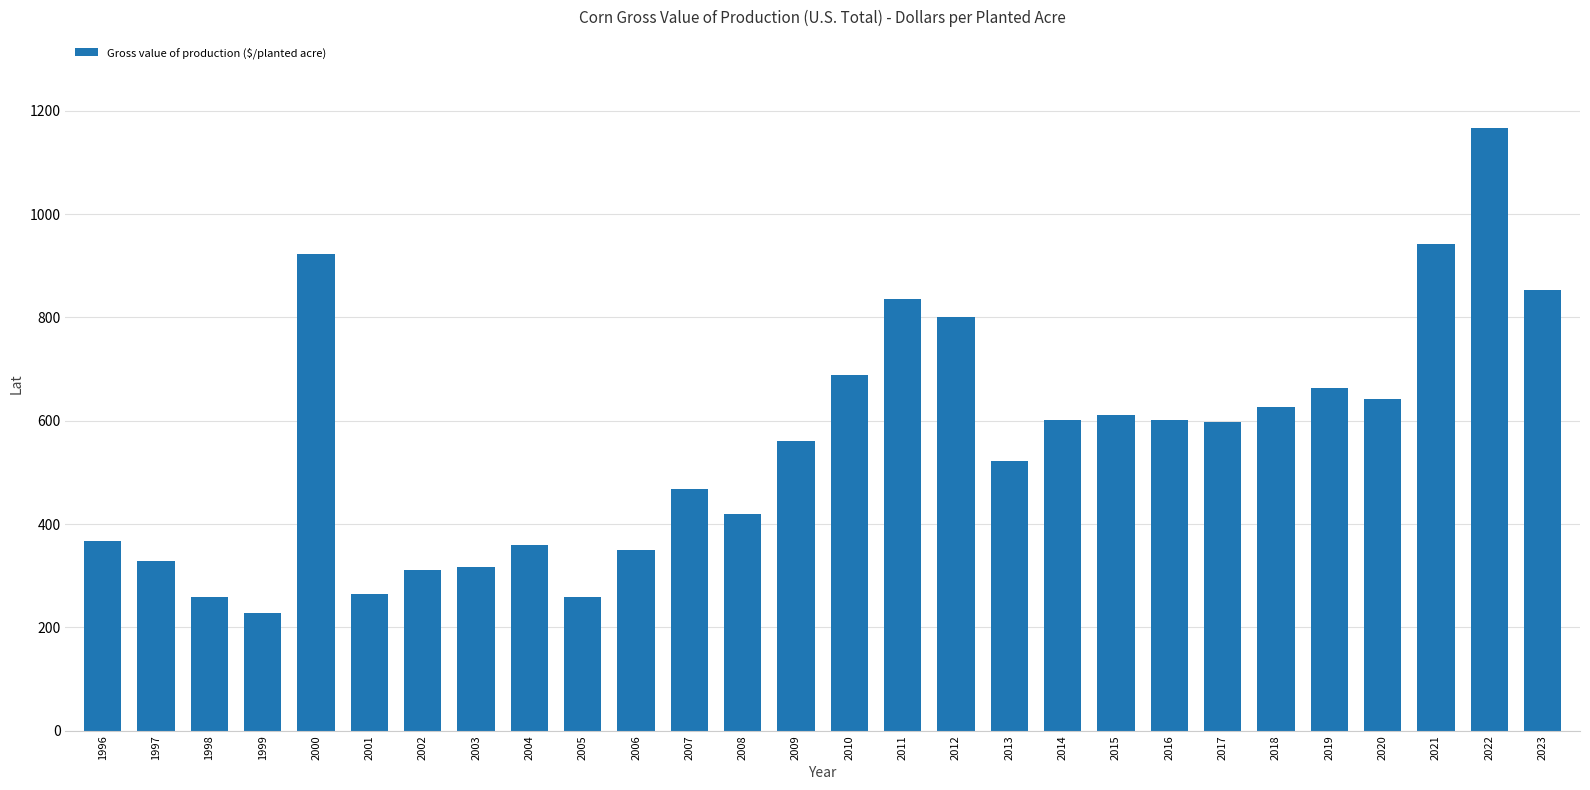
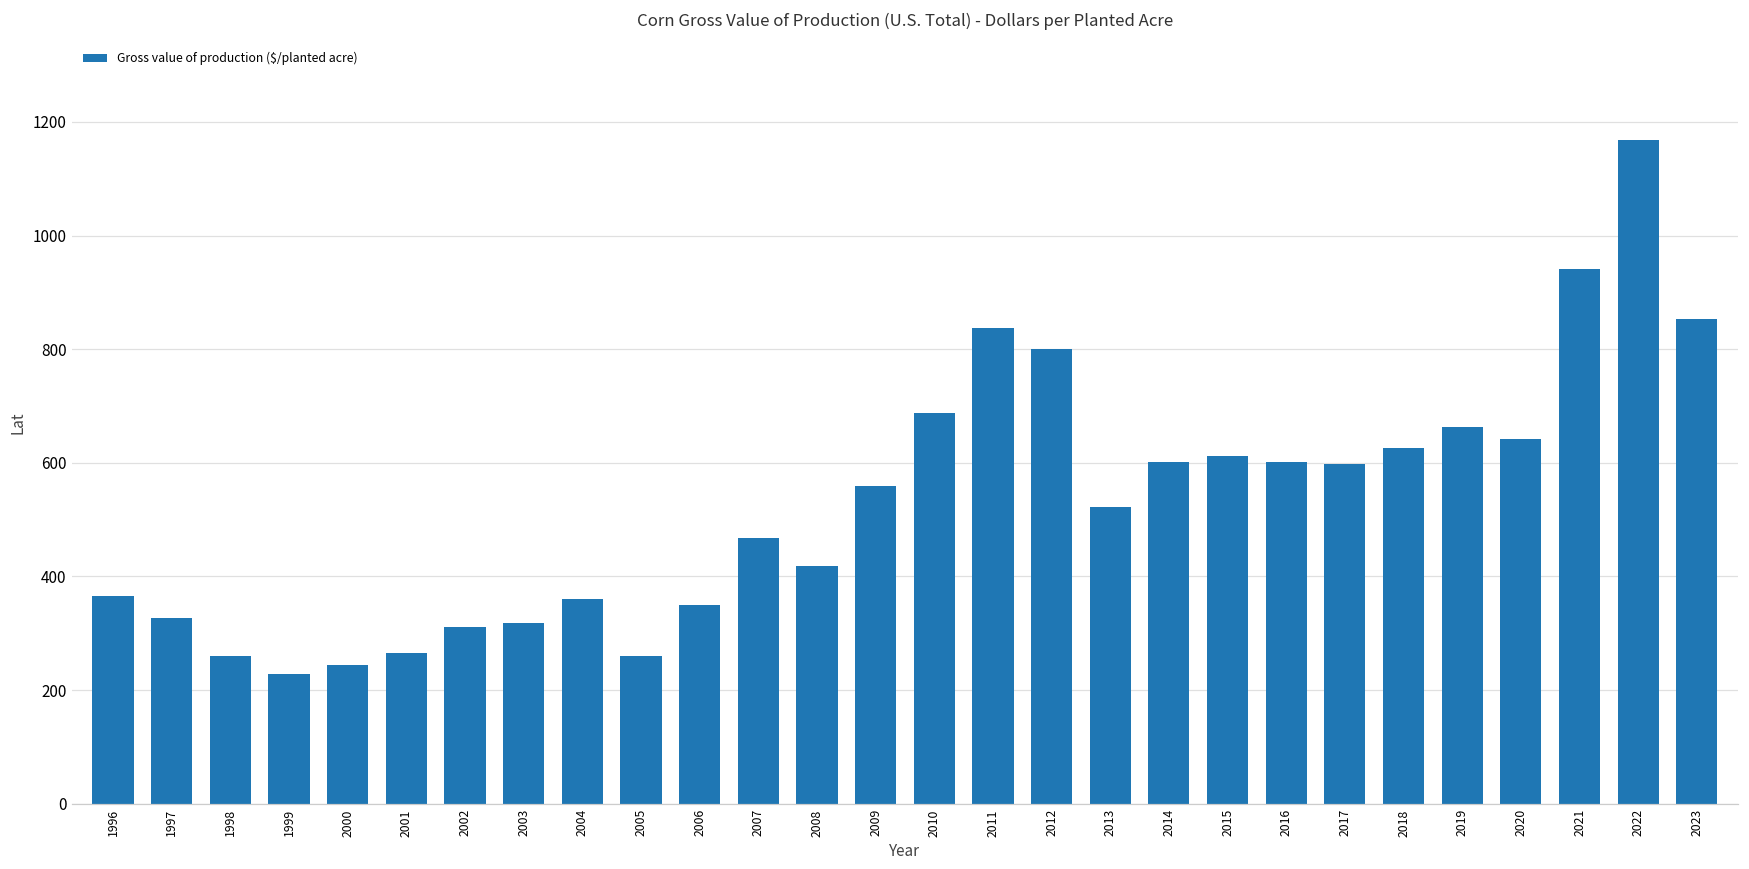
  {
    "1996": 370,
    "1997": 330,
    "1998": 260,
    "1999": 230,
-   "2000": 920,
+   "2000": 240,
    "2001": 260,
    "2002": 310,
    "2003": 320,
    "2004": 360,
    "2005": 260,
    "2006": 350,
    "2007": 470,
    "2008": 420,
    "2009": 560,
    "2010": 690,
    "2011": 840,
    "2012": 800,
    "2013": 520,
    "2014": 600,
    "2015": 610,
    "2016": 600,
    "2017": 600,
    "2018": 630,
    "2019": 660,
    "2020": 640,
    "2021": 940,
    "2022": 1170,
    "2023": 850
  }
